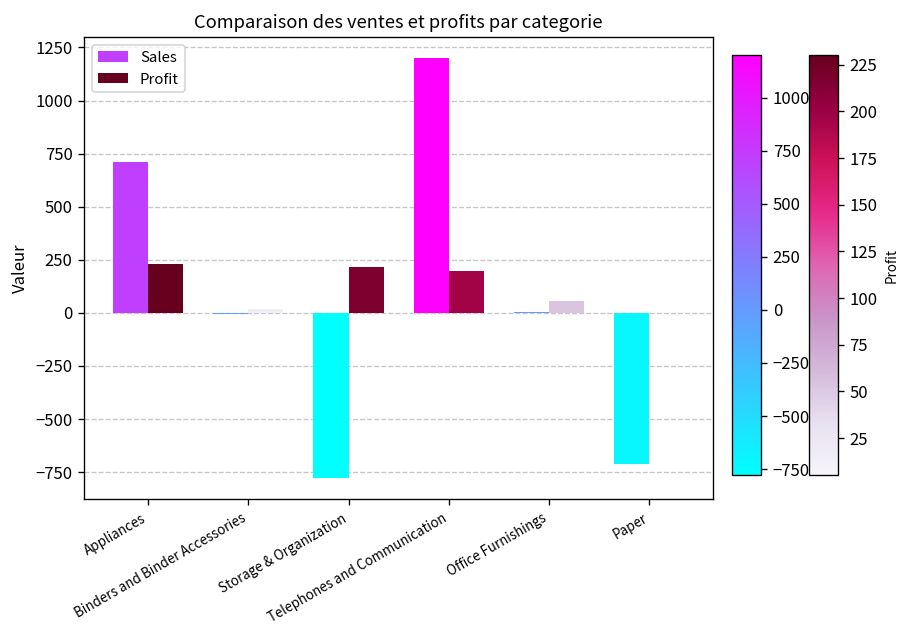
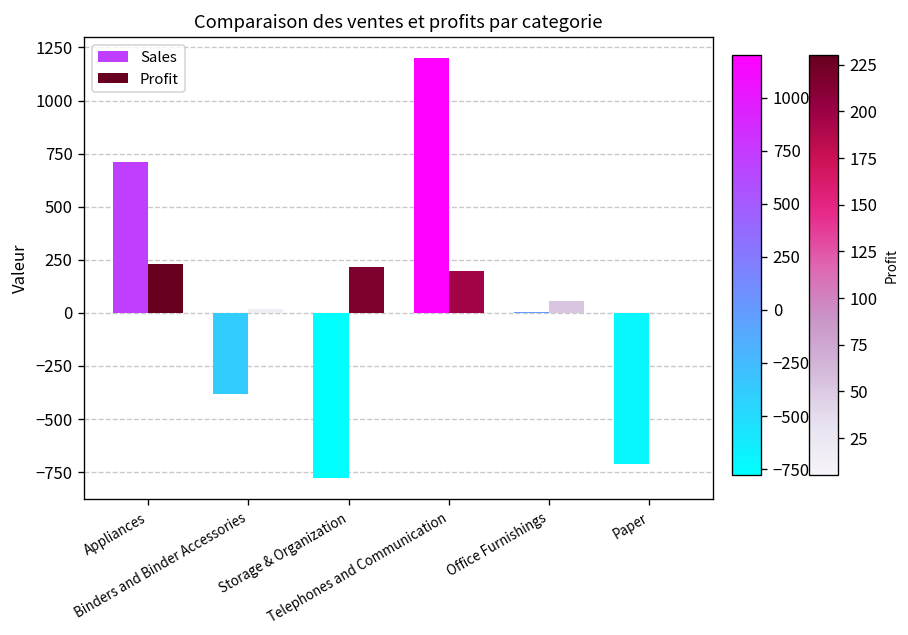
  {
    "Sales": {
      "Appliances": 710,
-     "Binders and Binder Accessories": -10,
+     "Binders and Binder Accessories": -380,
      "Storage & Organization": -780,
      "Telephones and Communication": 1200,
      "Paper": -710
    },
    "Profit": {
      "Appliances": 230,
      "Binders and Binder Accessories": 20,
      "Storage & Organization": 220,
      "Telephones and Communication": 200,
      "Office Furnishings": 50
    }
  }
